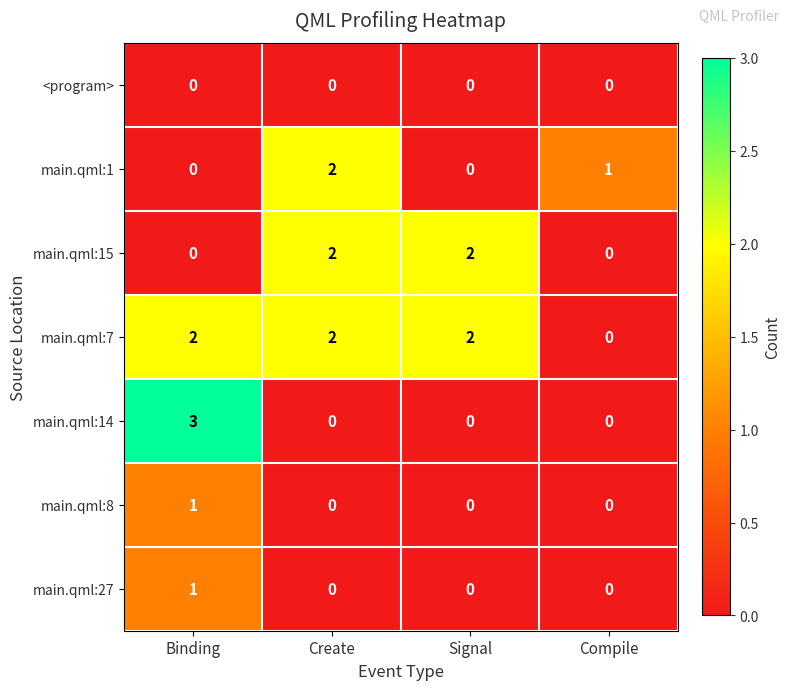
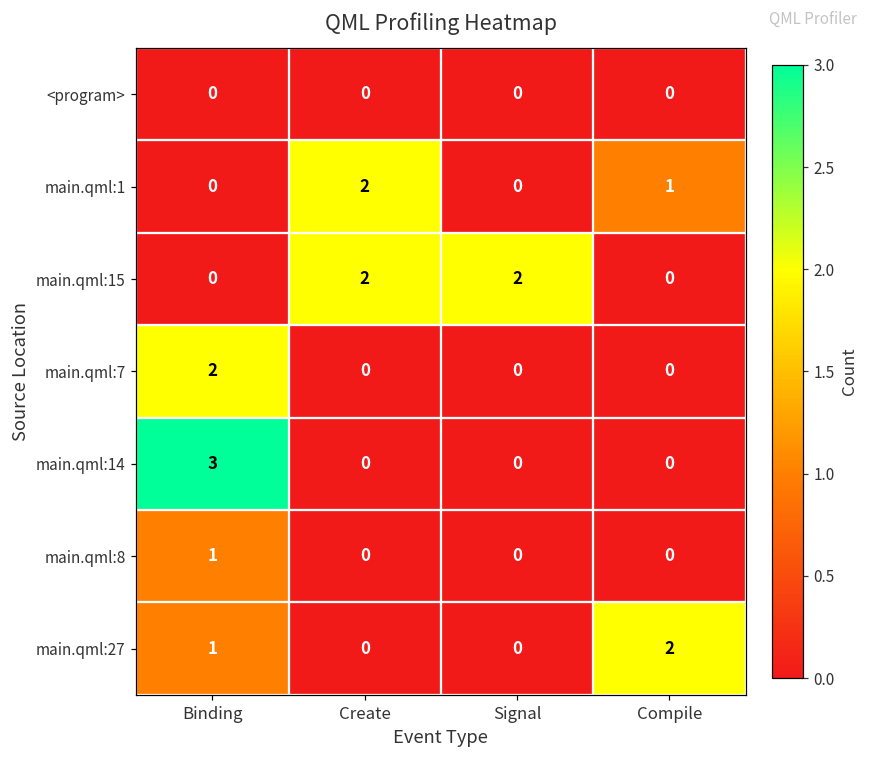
  {
    "<program>": {
      "Binding": 0,
      "Create": 0,
      "Signal": 0,
      "Compile": 0
    },
    "main.qml:1": {
      "Binding": 0,
      "Create": 2,
      "Signal": 0,
      "Compile": 1
    },
    "main.qml:15": {
      "Binding": 0,
      "Create": 2,
      "Signal": 2,
      "Compile": 0
    },
    "main.qml:7": {
      "Binding": 2,
-     "Create": 2,
-     "Signal": 2,
+     "Create": 0,
+     "Signal": 0,
      "Compile": 0
    },
    "main.qml:14": {
      "Binding": 3,
      "Create": 0,
      "Signal": 0,
      "Compile": 0
    },
    "main.qml:8": {
      "Binding": 1,
      "Create": 0,
      "Signal": 0,
      "Compile": 0
    },
    "main.qml:27": {
      "Binding": 1,
      "Create": 0,
      "Signal": 0,
-     "Compile": 0
+     "Compile": 2
    }
  }
